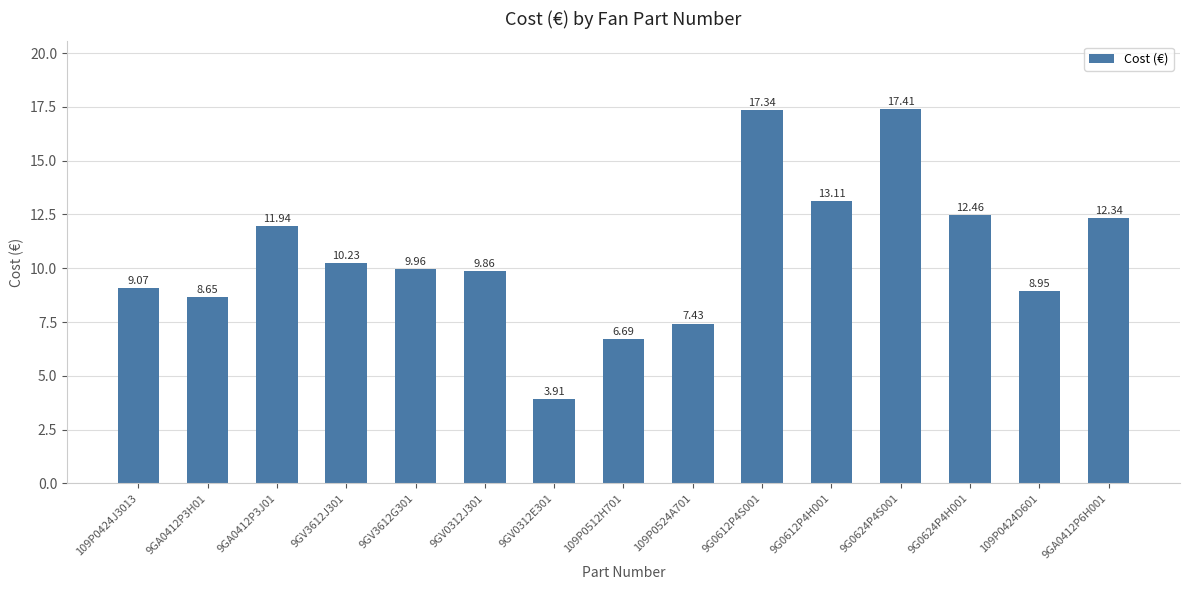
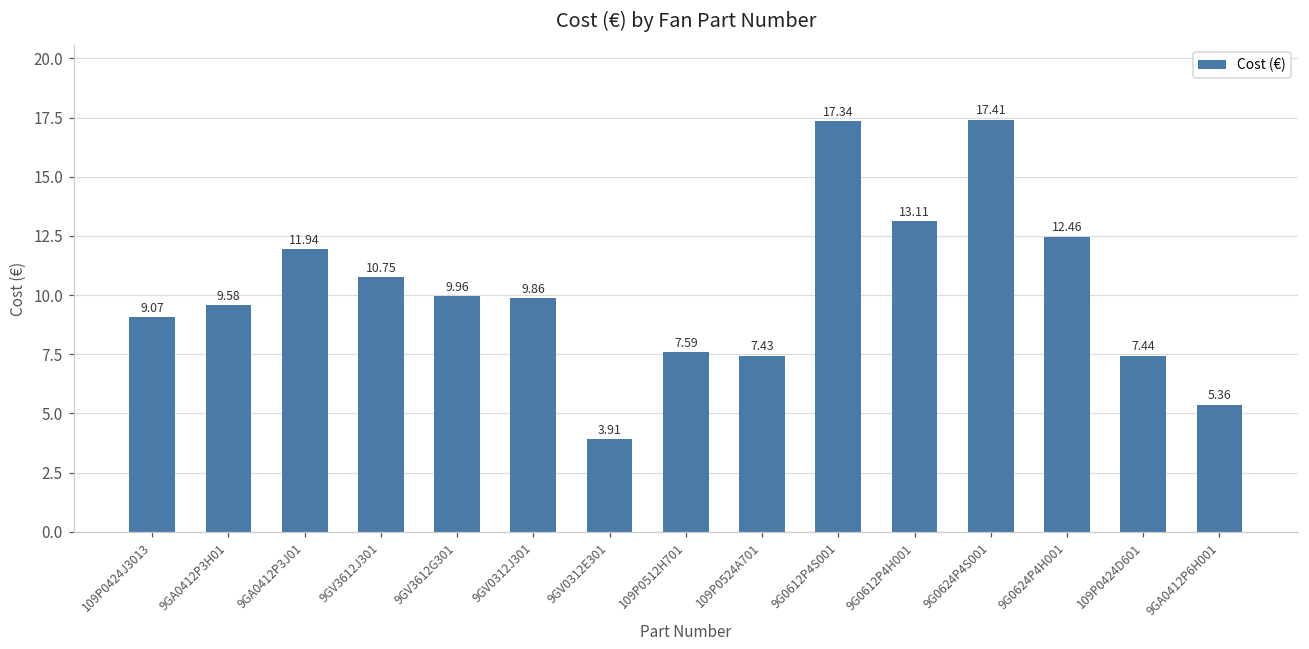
  {
    "109P0424J3013": 9.07,
-   "9GA0412P3H01": 8.65,
+   "9GA0412P3H01": 9.58,
    "9GA0412P3J01": 11.94,
-   "9GV3612J301": 10.23,
+   "9GV3612J301": 10.75,
    "9GV3612G301": 9.96,
    "9GV0312J301": 9.86,
    "9GV0312E301": 3.91,
-   "109P0512H701": 6.69,
+   "109P0512H701": 7.59,
    "109P0524A701": 7.43,
    "9G0612P4S001": 17.34,
    "9G0612P4H001": 13.11,
    "9G0624P4S001": 17.41,
    "9G0624P4H001": 12.46,
-   "109P0424D601": 8.95,
-   "9GA0412P6H001": 12.34
+   "109P0424D601": 7.44,
+   "9GA0412P6H001": 5.36
  }
